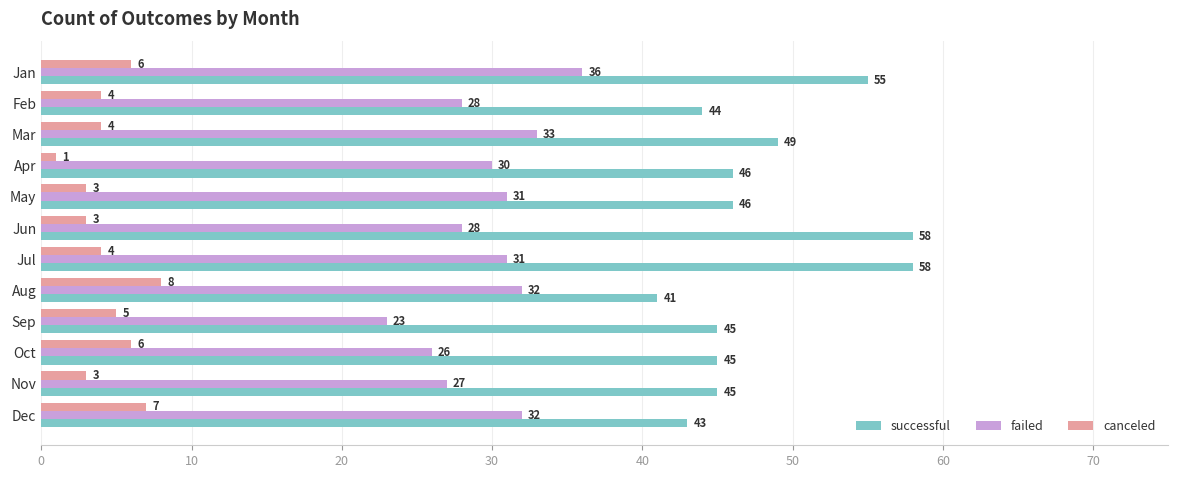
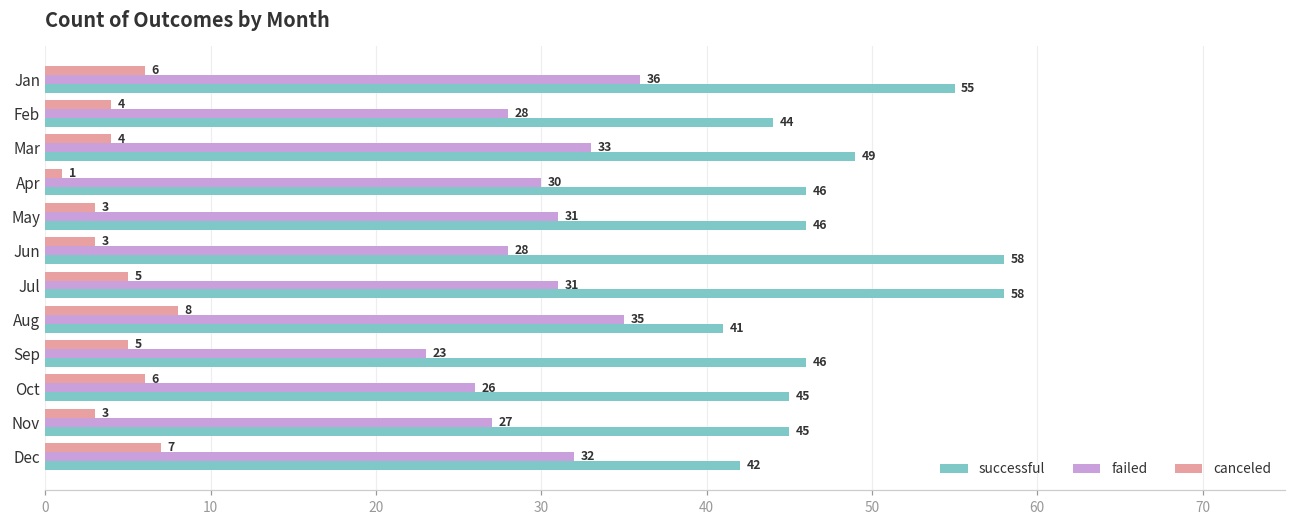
  {
    "successful": {
      "Jan": 55,
      "Feb": 44,
      "Mar": 49,
      "Apr": 46,
      "May": 46,
      "Jun": 58,
      "Jul": 58,
      "Aug": 41,
-     "Sep": 45,
+     "Sep": 46,
      "Oct": 45,
      "Nov": 45,
-     "Dec": 43
+     "Dec": 42
    },
    "failed": {
      "Jan": 36,
      "Feb": 28,
      "Mar": 33,
      "Apr": 30,
      "May": 31,
      "Jun": 28,
      "Jul": 31,
-     "Aug": 32,
+     "Aug": 35,
      "Sep": 23,
      "Oct": 26,
      "Nov": 27,
      "Dec": 32
    },
    "canceled": {
      "Jan": 6,
      "Feb": 4,
      "Mar": 4,
      "Apr": 1,
      "May": 3,
      "Jun": 3,
-     "Jul": 4,
+     "Jul": 5,
      "Aug": 8,
      "Sep": 5,
      "Oct": 6,
      "Nov": 3,
      "Dec": 7
    }
  }
